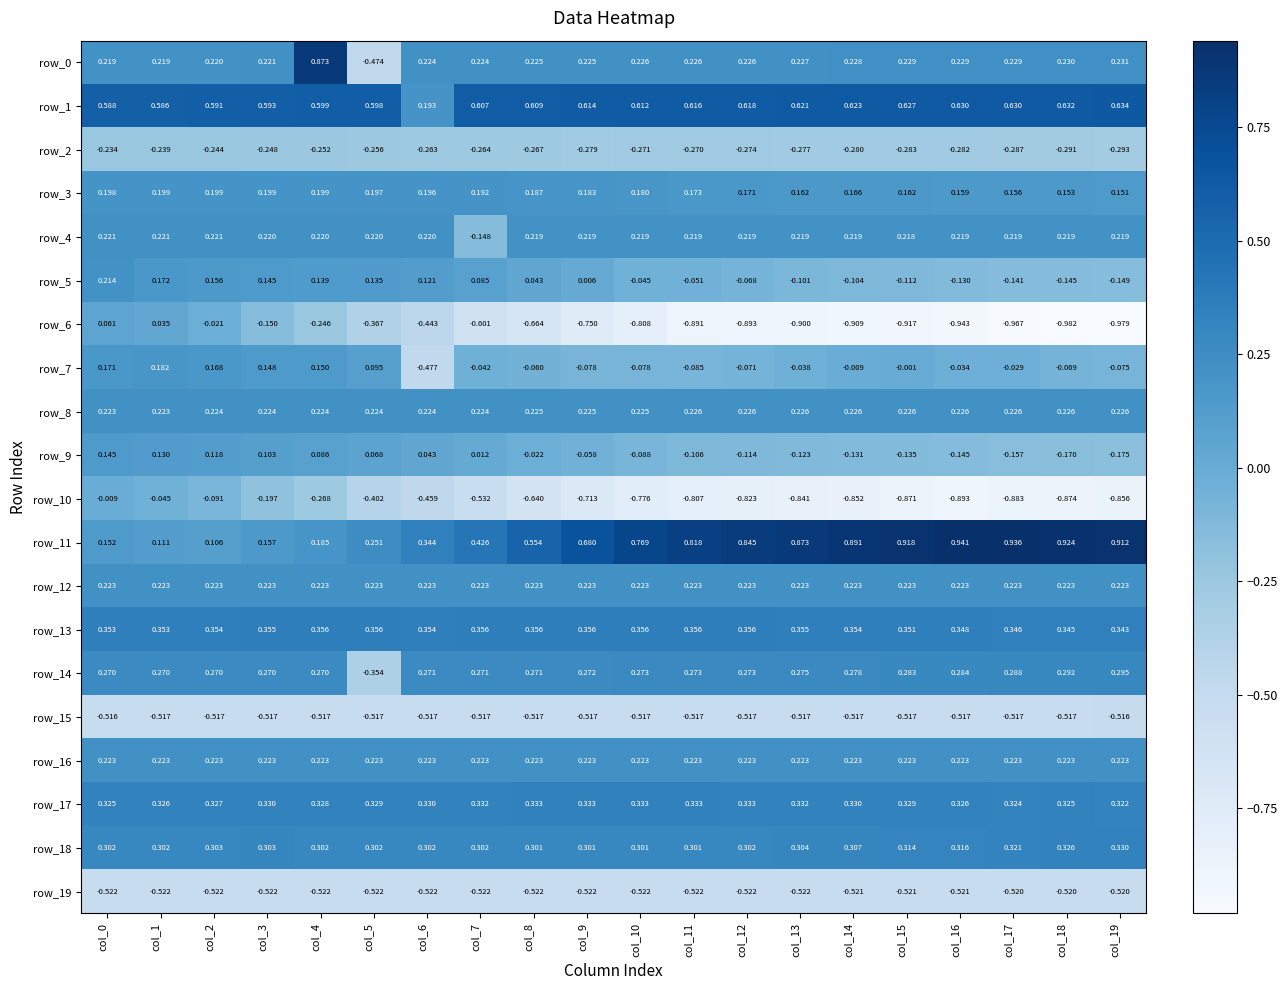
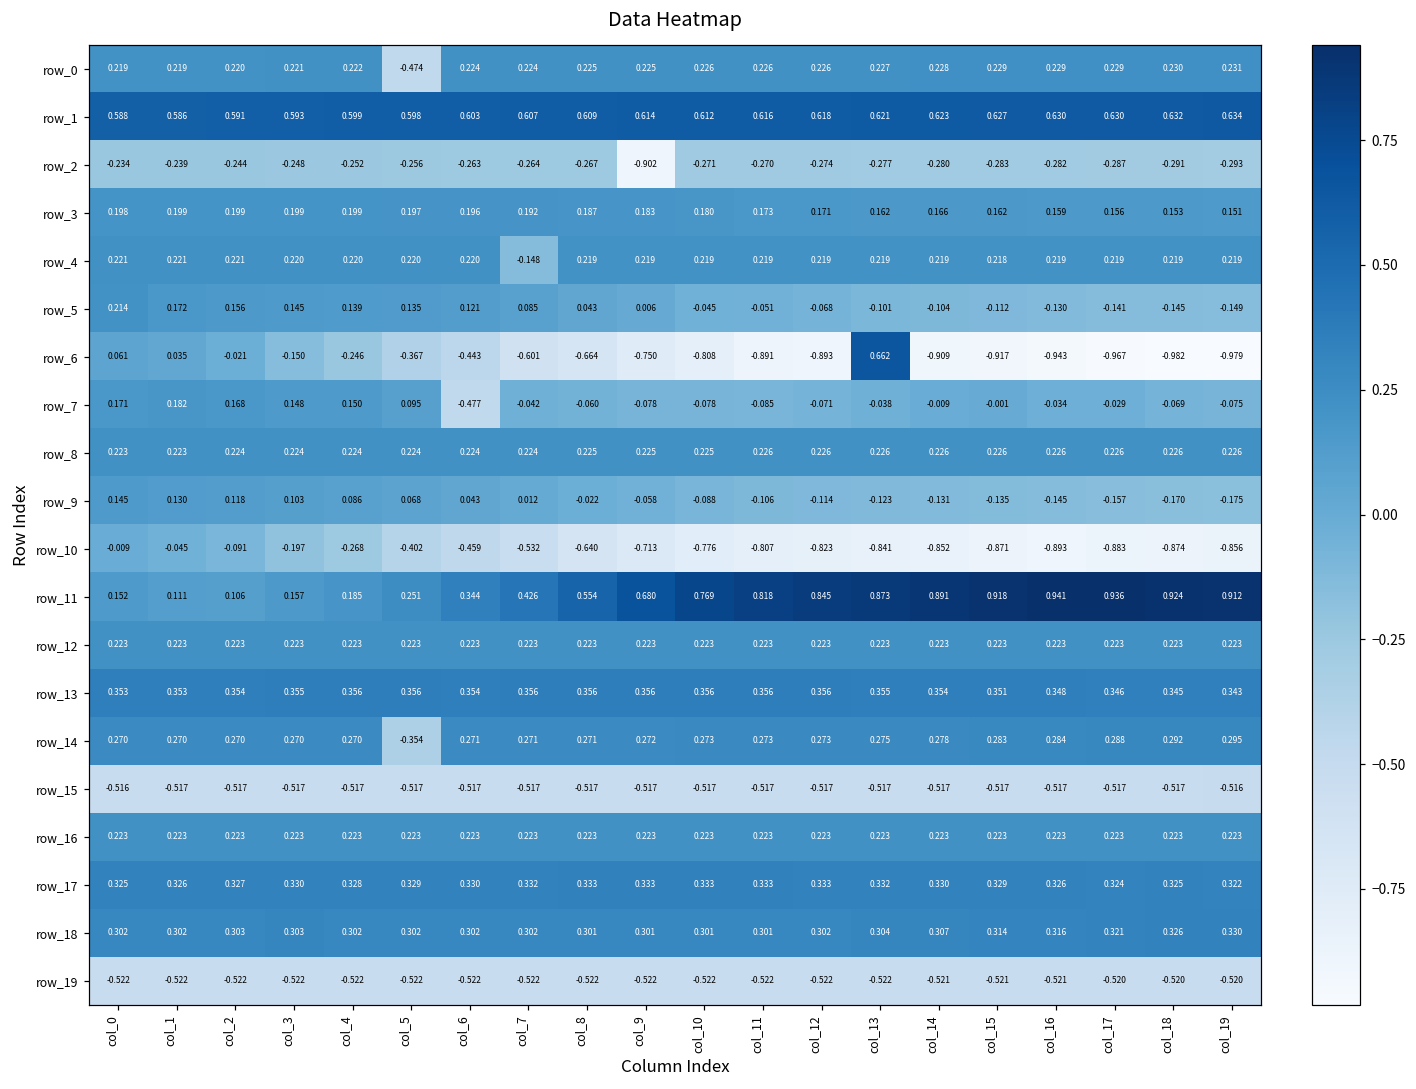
  {
    "row_0": {
      "col_0": 0.219,
      "col_1": 0.219,
      "col_2": 0.220,
      "col_3": 0.221,
-     "col_4": 0.873,
+     "col_4": 0.222,
      "col_5": -0.474,
      "col_6": 0.224,
      "col_7": 0.224,
      "col_8": 0.225,
      "col_9": 0.225,
      "col_10": 0.226,
      "col_11": 0.226,
      "col_12": 0.226,
      "col_13": 0.227,
      "col_14": 0.228,
      "col_15": 0.229,
      "col_16": 0.229,
      "col_17": 0.229,
      "col_18": 0.230,
      "col_19": 0.231
    },
    "row_1": {
      "col_0": 0.588,
      "col_1": 0.586,
      "col_2": 0.591,
      "col_3": 0.593,
      "col_4": 0.599,
      "col_5": 0.598,
-     "col_6": 0.193,
+     "col_6": 0.603,
      "col_7": 0.607,
      "col_8": 0.609,
      "col_9": 0.614,
      "col_10": 0.612,
      "col_11": 0.616,
      "col_12": 0.618,
      "col_13": 0.621,
      "col_14": 0.623,
      "col_15": 0.627,
      "col_16": 0.630,
      "col_17": 0.630,
      "col_18": 0.632,
      "col_19": 0.634
    },
    "row_2": {
      "col_0": -0.234,
      "col_1": -0.239,
      "col_2": -0.244,
      "col_3": -0.248,
      "col_4": -0.252,
      "col_5": -0.256,
      "col_6": -0.263,
      "col_7": -0.264,
      "col_8": -0.267,
-     "col_9": -0.279,
+     "col_9": -0.902,
      "col_10": -0.271,
      "col_11": -0.270,
      "col_12": -0.274,
      "col_13": -0.277,
      "col_14": -0.280,
      "col_15": -0.283,
      "col_16": -0.282,
      "col_17": -0.287,
      "col_18": -0.291,
      "col_19": -0.293
    },
    "row_6": {
      "col_0": 0.061,
      "col_1": 0.035,
      "col_2": -0.021,
      "col_3": -0.150,
      "col_4": -0.246,
      "col_5": -0.367,
      "col_6": -0.443,
      "col_7": -0.601,
      "col_8": -0.664,
      "col_9": -0.750,
      "col_10": -0.808,
      "col_11": -0.891,
      "col_12": -0.893,
-     "col_13": -0.900,
+     "col_13": 0.662,
      "col_14": -0.909,
      "col_15": -0.917,
      "col_16": -0.943,
      "col_17": -0.967,
      "col_18": -0.982,
      "col_19": -0.979
    }
  }
